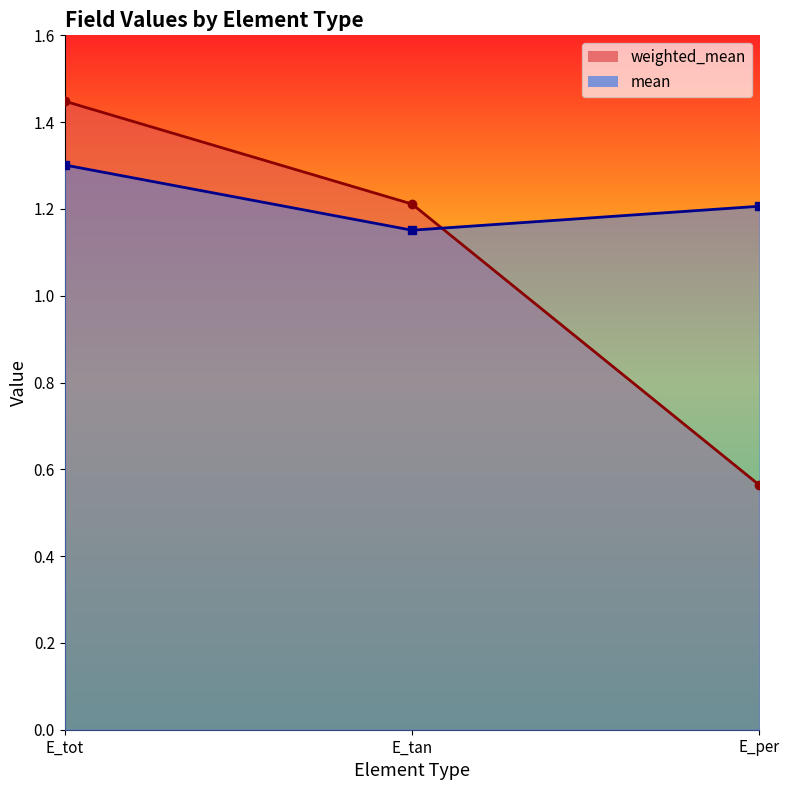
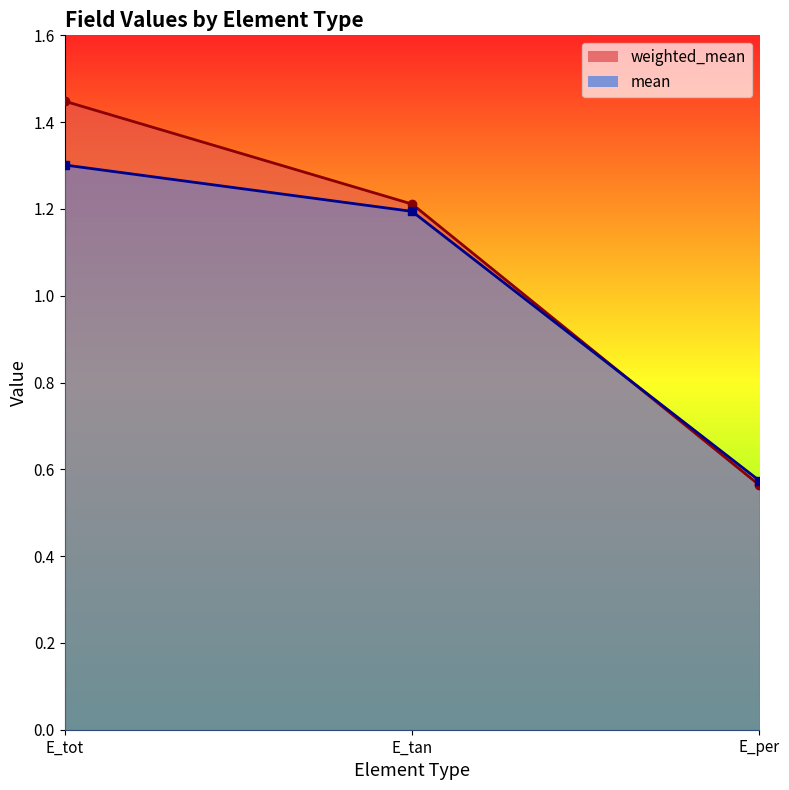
  {
    "weighted_mean": {
      "E_tot": 1.45,
      "E_tan": 1.21,
      "E_per": 0.56
    },
    "mean": {
      "E_tot": 1.30,
-     "E_tan": 1.15,
-     "E_per": 1.21
+     "E_tan": 1.19,
+     "E_per": 0.57
    }
  }
